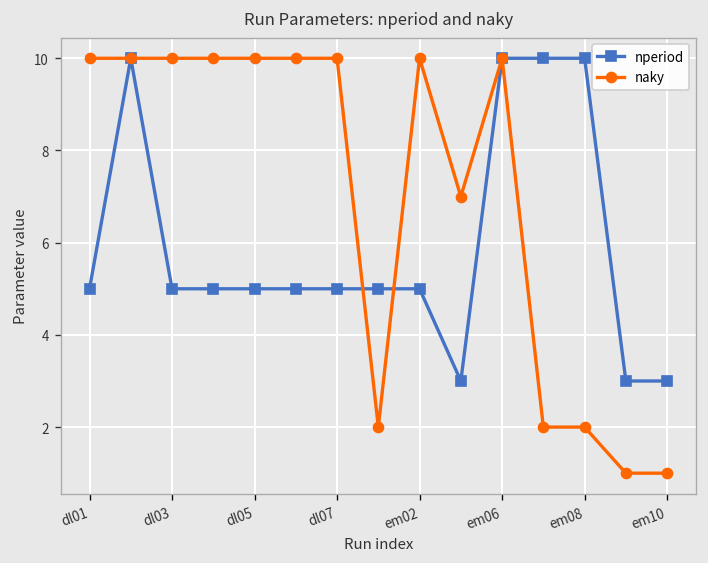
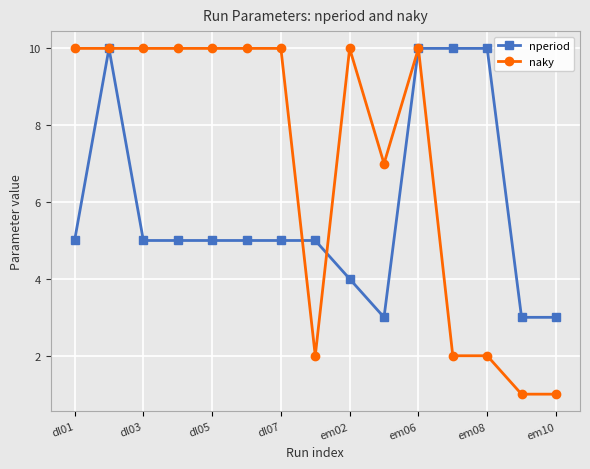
  {
    "nperiod": {
      "dl01": 5,
      "dl03": 5,
      "dl05": 5,
      "dl07": 5,
-     "em02": 5,
+     "em02": 4,
      "em08": 10,
      "em10": 3
    },
    "naky": {
      "dl01": 10,
      "dl03": 10,
      "dl05": 10,
      "dl07": 10,
      "em02": 10,
      "em08": 2,
      "em10": 1
    }
  }
